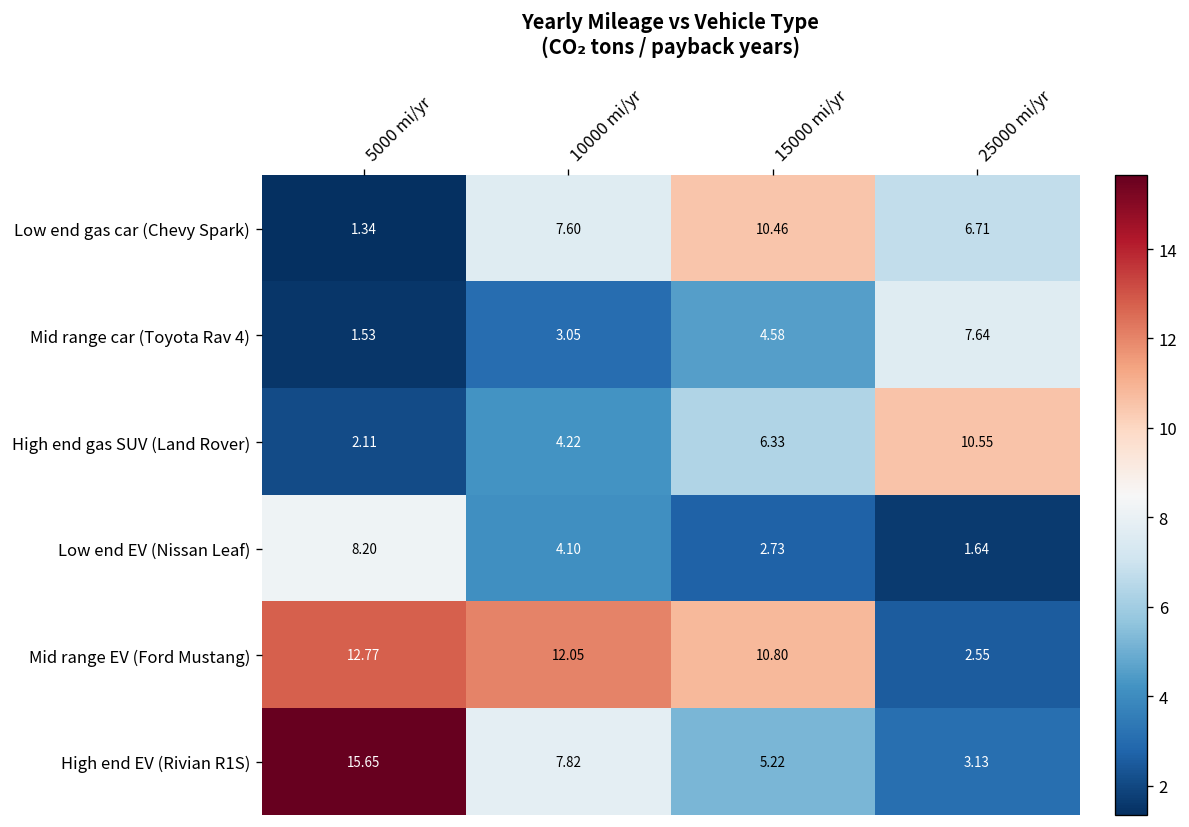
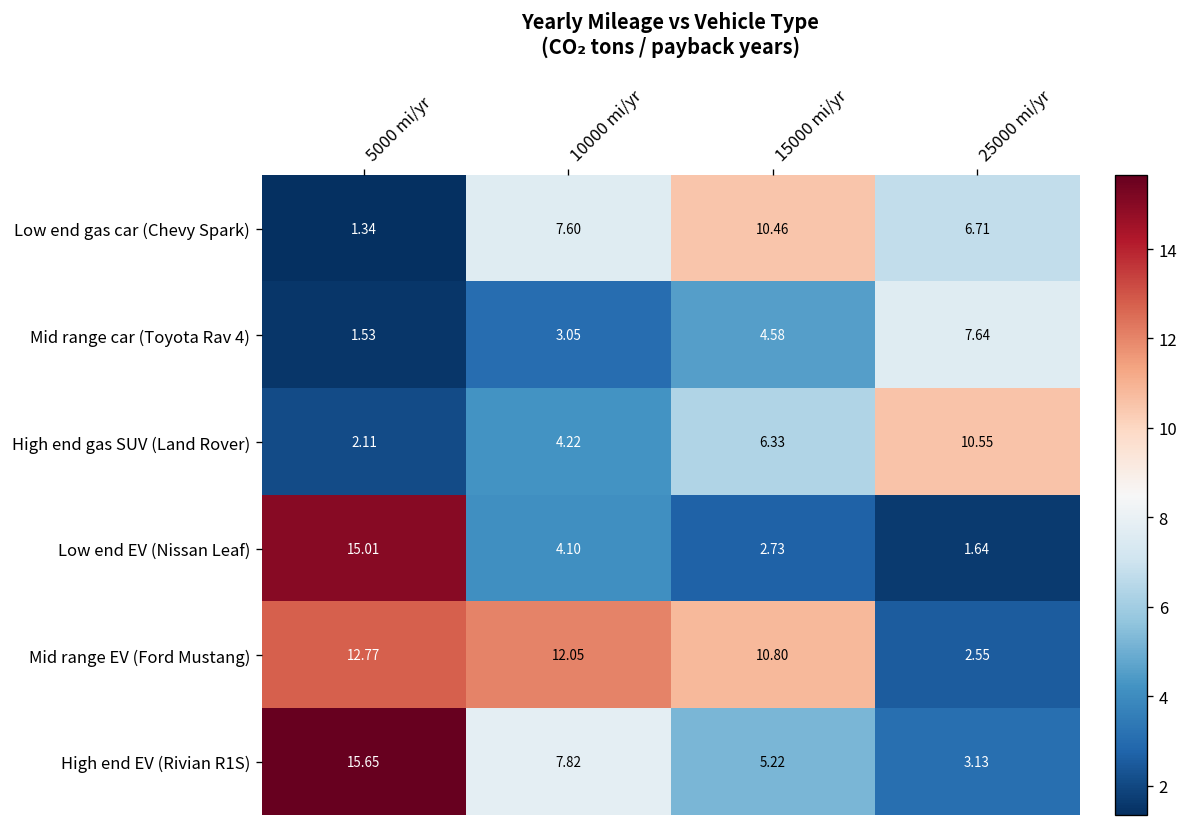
  {
    "Low end gas car (Chevy Spark)": {
      "5000 mi/yr": 1.34,
      "10000 mi/yr": 7.60,
      "15000 mi/yr": 10.46,
      "25000 mi/yr": 6.71
    },
    "Mid range car (Toyota Rav 4)": {
      "5000 mi/yr": 1.53,
      "10000 mi/yr": 3.05,
      "15000 mi/yr": 4.58,
      "25000 mi/yr": 7.64
    },
    "High end gas SUV (Land Rover)": {
      "5000 mi/yr": 2.11,
      "10000 mi/yr": 4.22,
      "15000 mi/yr": 6.33,
      "25000 mi/yr": 10.55
    },
    "Low end EV (Nissan Leaf)": {
-     "5000 mi/yr": 8.20,
+     "5000 mi/yr": 15.01,
      "10000 mi/yr": 4.10,
      "15000 mi/yr": 2.73,
      "25000 mi/yr": 1.64
    },
    "Mid range EV (Ford Mustang)": {
      "5000 mi/yr": 12.77,
      "10000 mi/yr": 12.05,
      "15000 mi/yr": 10.80,
      "25000 mi/yr": 2.55
    },
    "High end EV (Rivian R1S)": {
      "5000 mi/yr": 15.65,
      "10000 mi/yr": 7.82,
      "15000 mi/yr": 5.22,
      "25000 mi/yr": 3.13
    }
  }
